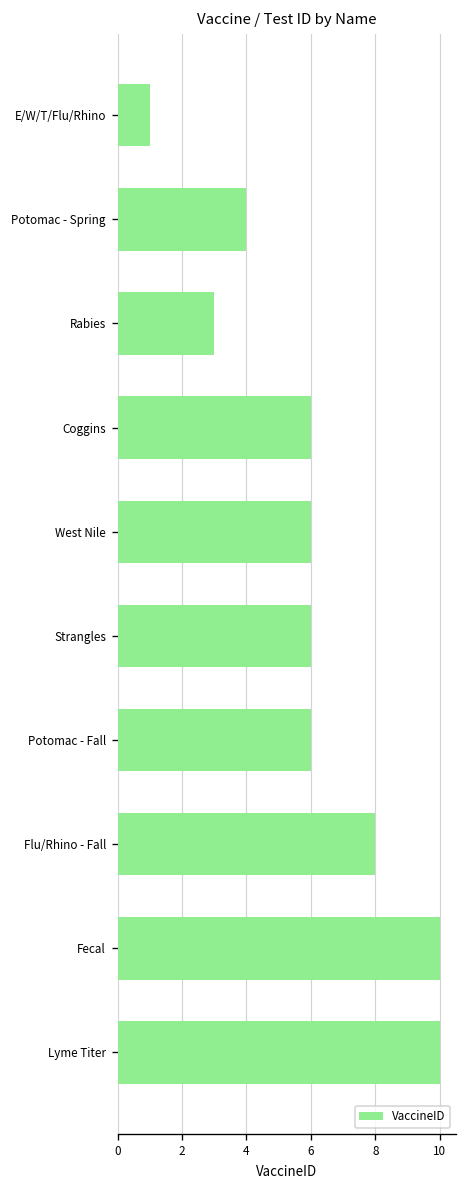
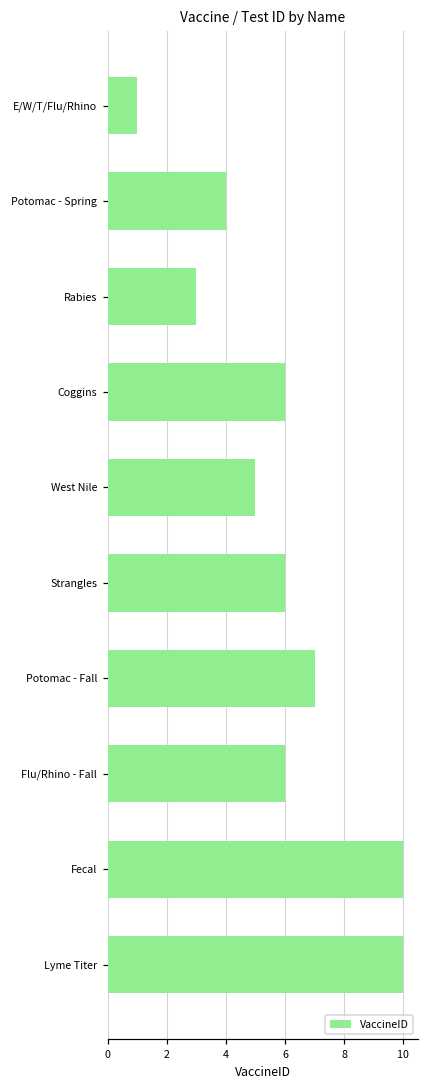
  {
    "E/W/T/Flu/Rhino": 1,
    "Potomac - Spring": 4,
    "Rabies": 3,
    "Coggins": 6,
-   "West Nile": 6,
+   "West Nile": 5,
    "Strangles": 6,
-   "Potomac - Fall": 6,
-   "Flu/Rhino - Fall": 8,
+   "Potomac - Fall": 7,
+   "Flu/Rhino - Fall": 6,
    "Fecal": 10,
    "Lyme Titer": 10
  }
